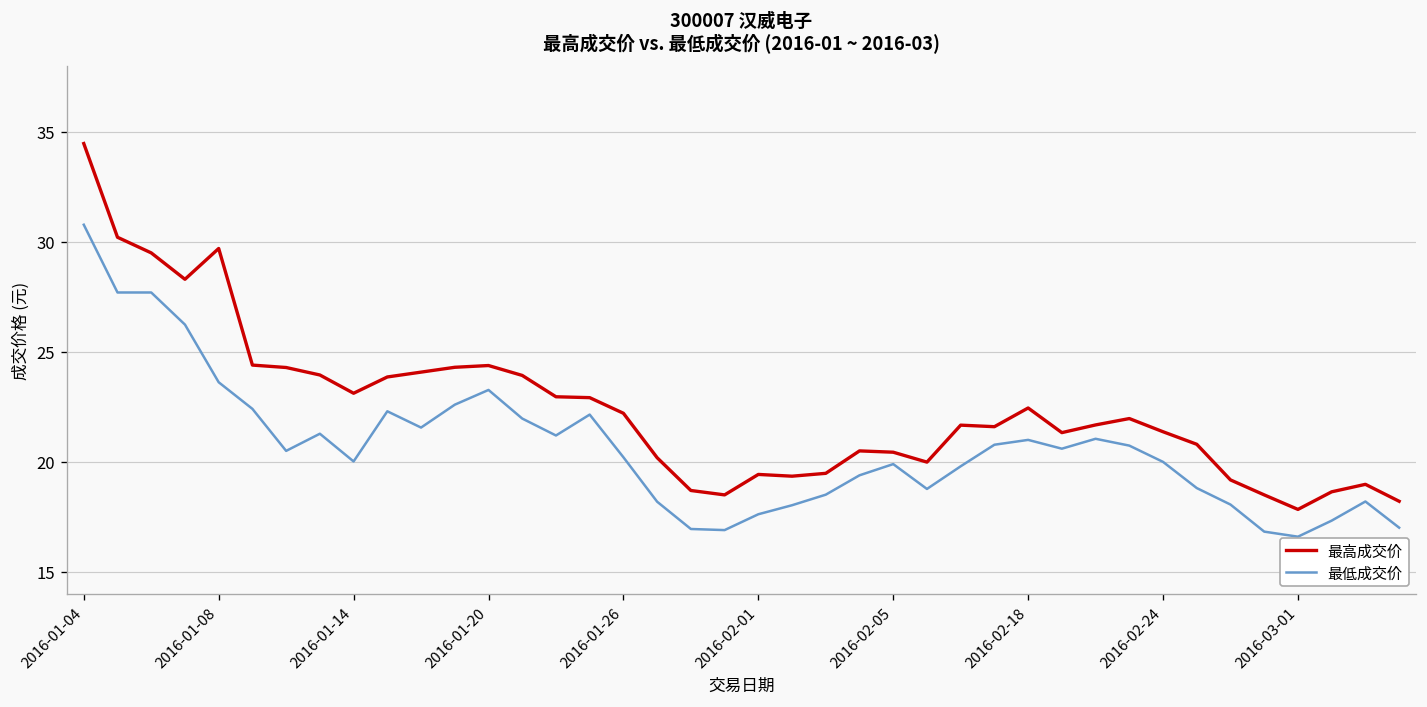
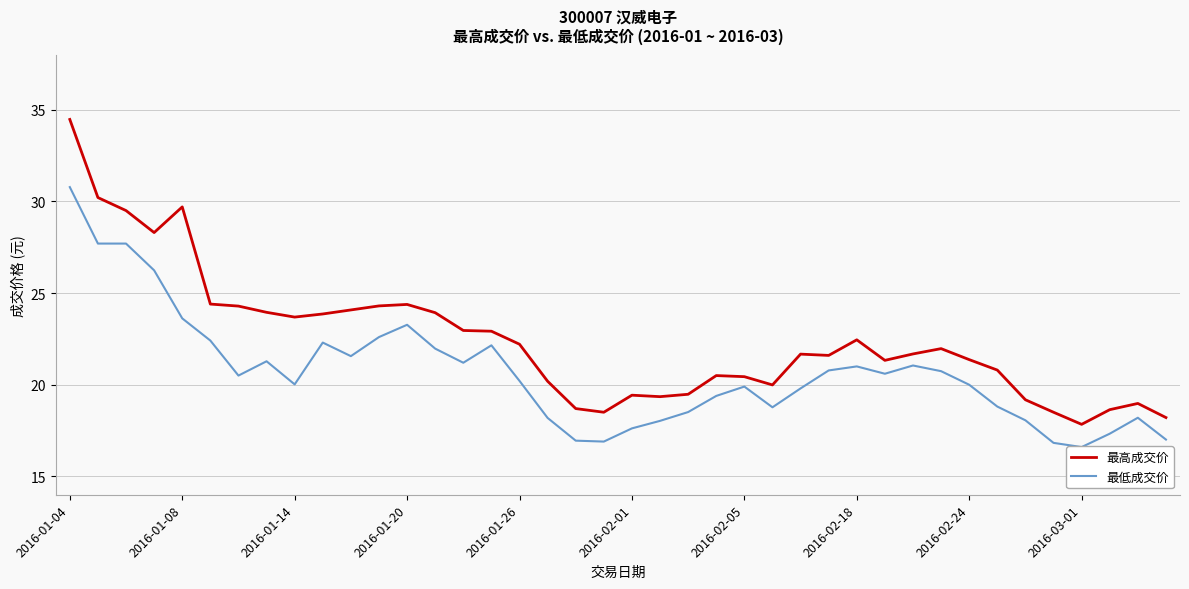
  {
    "最高成交价": {
      "2016-01-04": 34.5,
      "2016-01-08": 29.7,
-     "2016-01-14": 23.1,
+     "2016-01-14": 23.7,
      "2016-01-20": 24.4,
      "2016-01-26": 22.2,
      "2016-02-01": 19.4,
      "2016-02-05": 20.4,
      "2016-02-18": 22.5,
      "2016-02-24": 21.4,
      "2016-03-01": 17.8
    },
    "最低成交价": {
      "2016-01-04": 30.8,
      "2016-01-08": 23.6,
      "2016-01-14": 20.0,
      "2016-01-20": 23.3,
      "2016-01-26": 20.2,
      "2016-02-01": 17.6,
      "2016-02-05": 19.9,
      "2016-02-18": 21.0,
      "2016-02-24": 20.0
    }
  }
